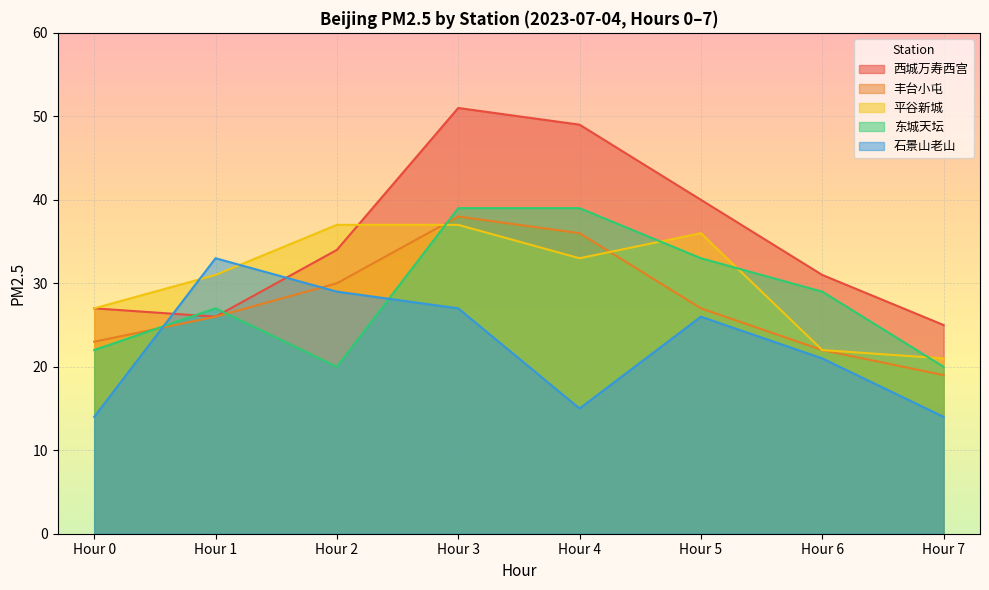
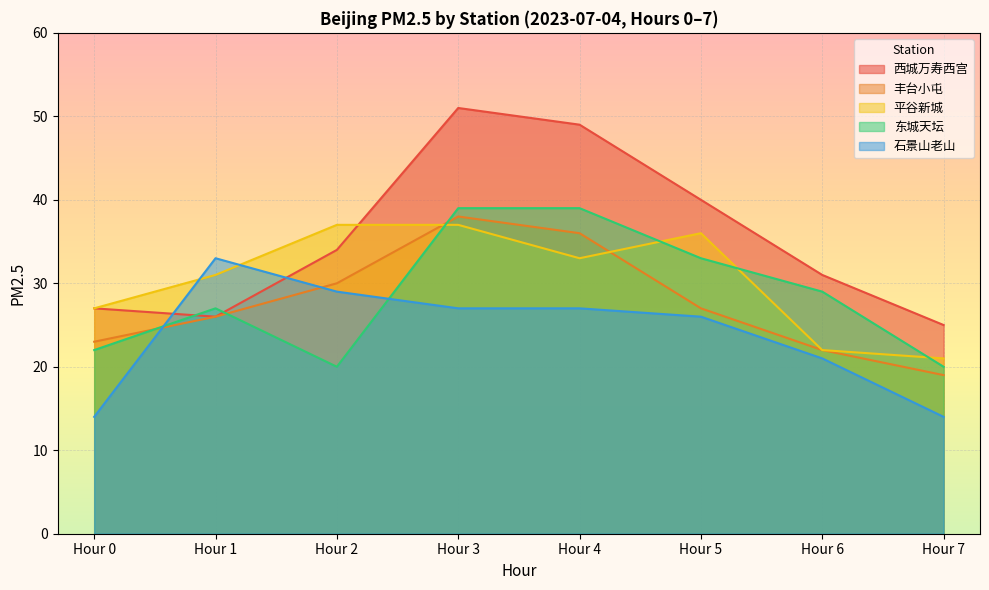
  {
    "东城天坛": {
      "Hour 0": 22,
      "Hour 1": 27,
      "Hour 2": 20,
      "Hour 3": 39,
      "Hour 4": 39,
      "Hour 5": 33,
      "Hour 6": 29,
      "Hour 7": 20
    },
    "石景山老山": {
      "Hour 0": 14,
      "Hour 1": 33,
      "Hour 2": 29,
      "Hour 3": 27,
-     "Hour 4": 15,
+     "Hour 4": 27,
      "Hour 5": 26,
      "Hour 6": 21,
      "Hour 7": 14
    }
  }
